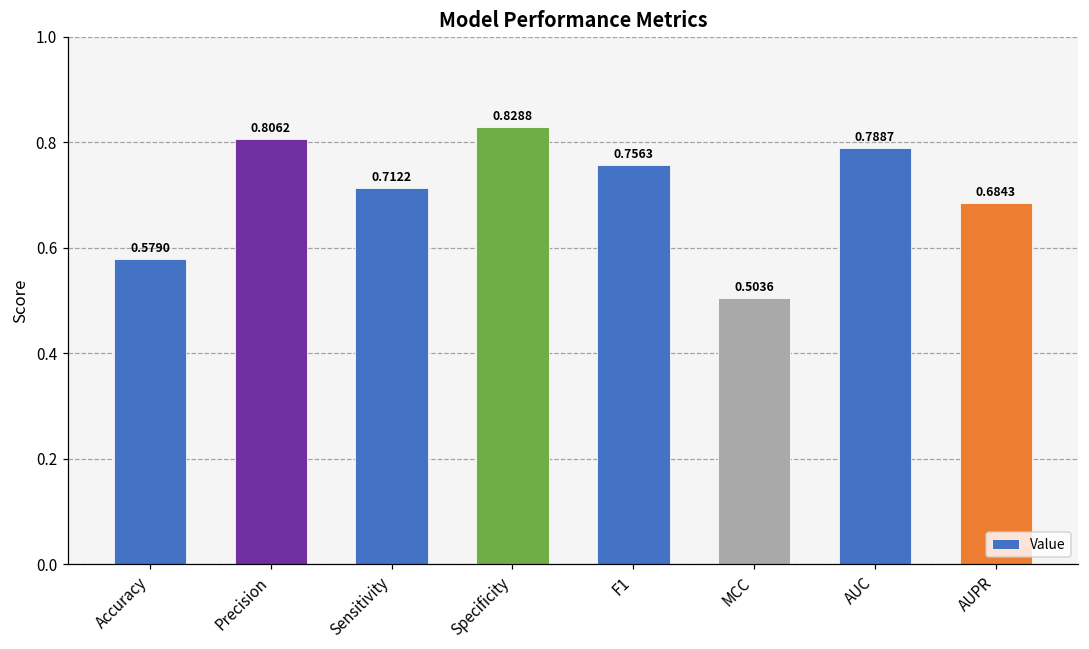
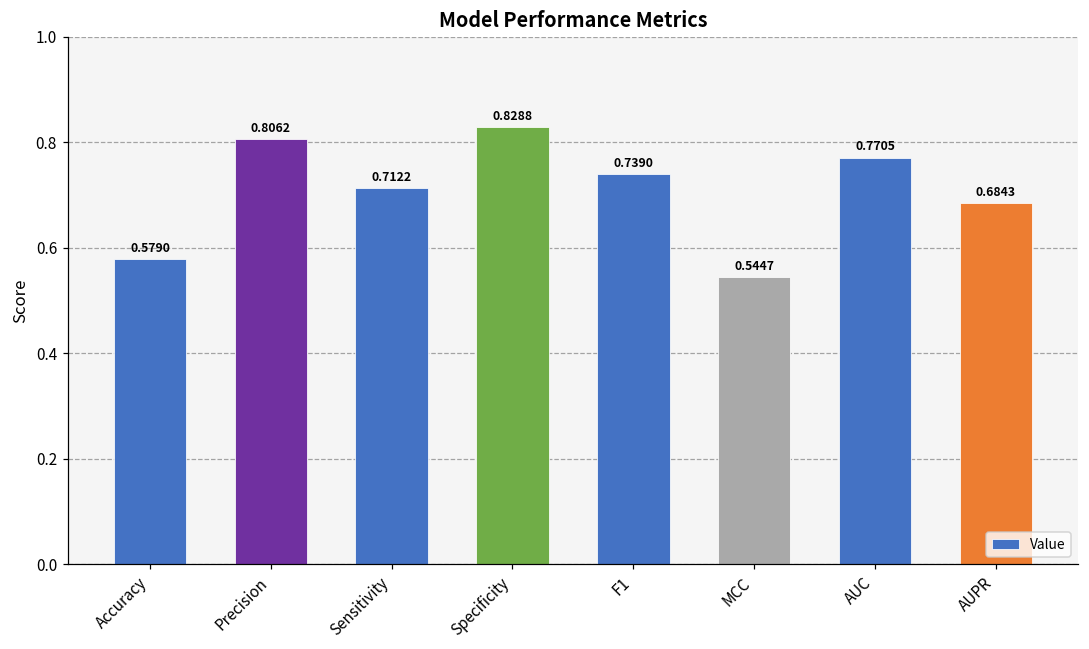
  {
    "Accuracy": 0.5790,
    "Precision": 0.8062,
    "Sensitivity": 0.7122,
    "Specificity": 0.8288,
-   "F1": 0.7563,
-   "MCC": 0.5036,
-   "AUC": 0.7887,
+   "F1": 0.7390,
+   "MCC": 0.5447,
+   "AUC": 0.7705,
    "AUPR": 0.6843
  }
